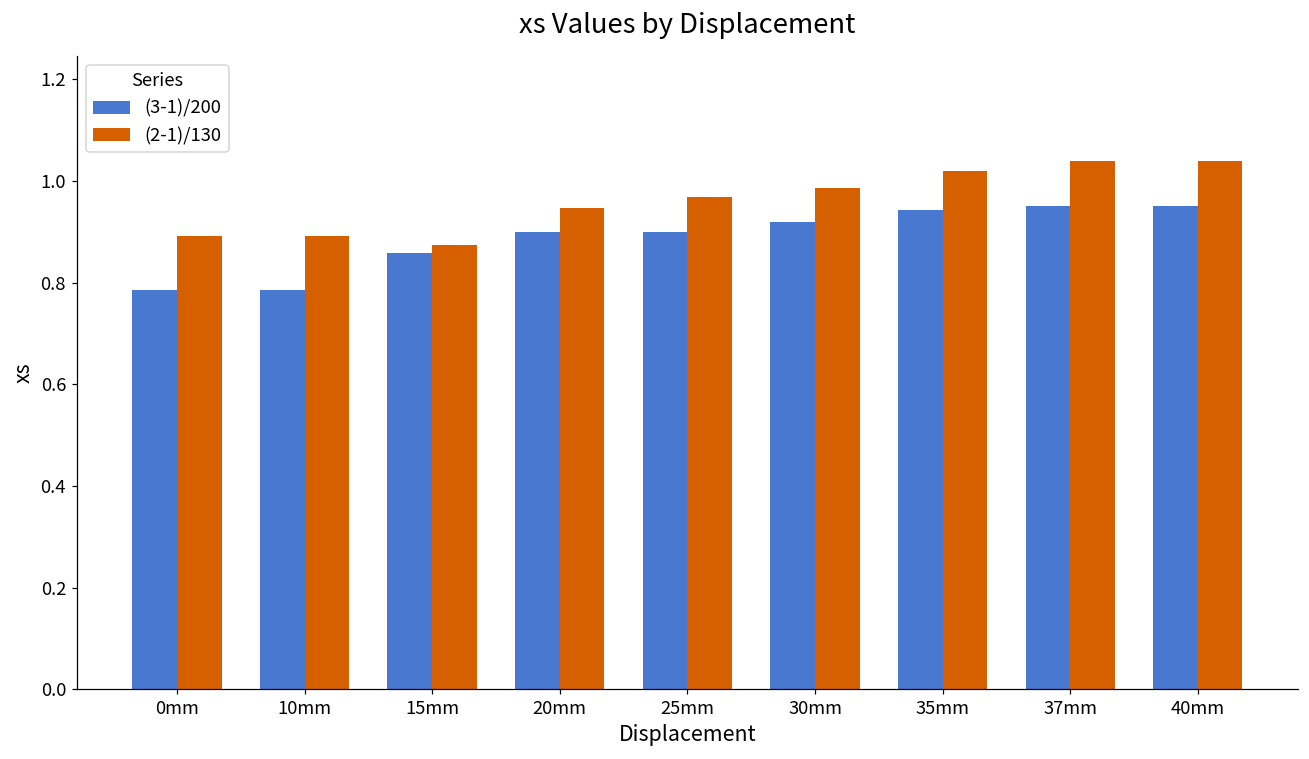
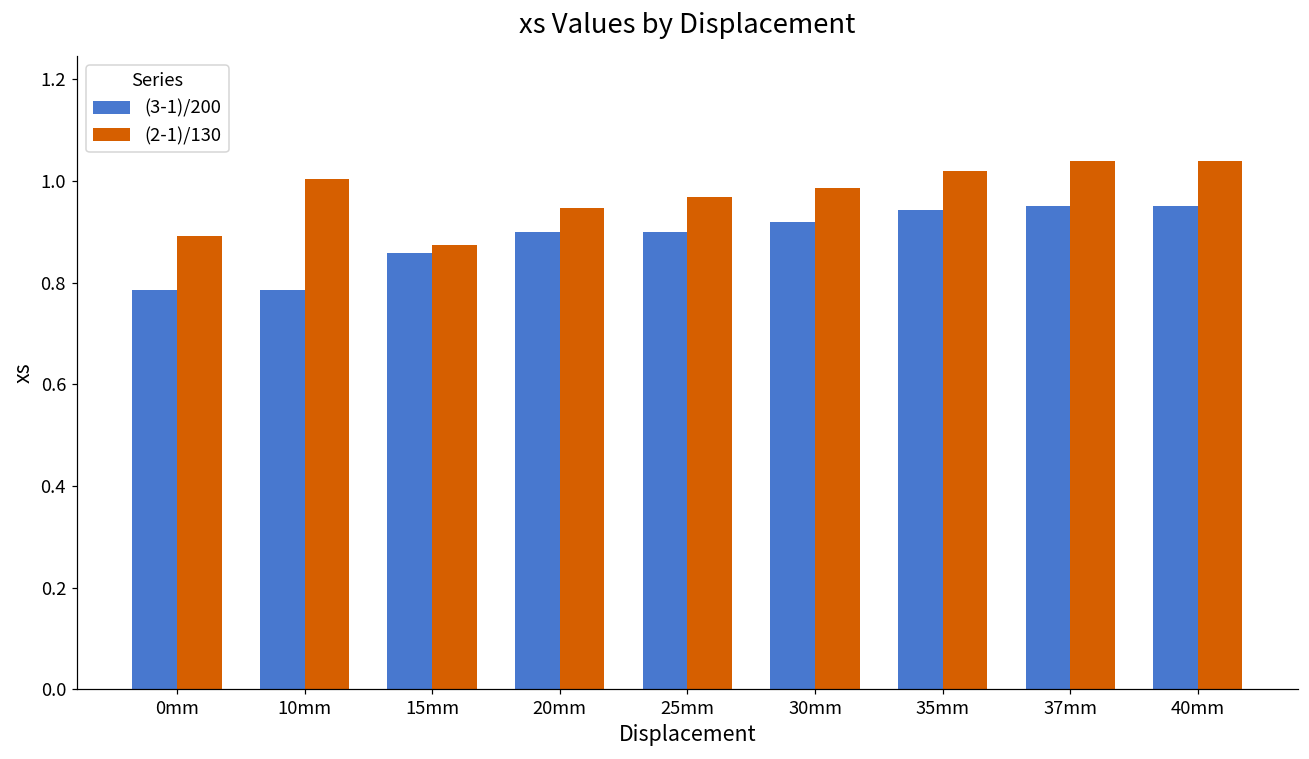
  {
    "(3-1)/200": {
      "0mm": 0.79,
      "10mm": 0.79,
      "15mm": 0.86,
      "20mm": 0.90,
      "25mm": 0.90,
      "30mm": 0.92,
      "35mm": 0.94,
      "37mm": 0.95,
      "40mm": 0.95
    },
    "(2-1)/130": {
      "0mm": 0.89,
-     "10mm": 0.89,
+     "10mm": 1.00,
      "15mm": 0.87,
      "20mm": 0.95,
      "25mm": 0.97,
      "30mm": 0.99,
      "35mm": 1.02,
      "37mm": 1.04,
      "40mm": 1.04
    }
  }
